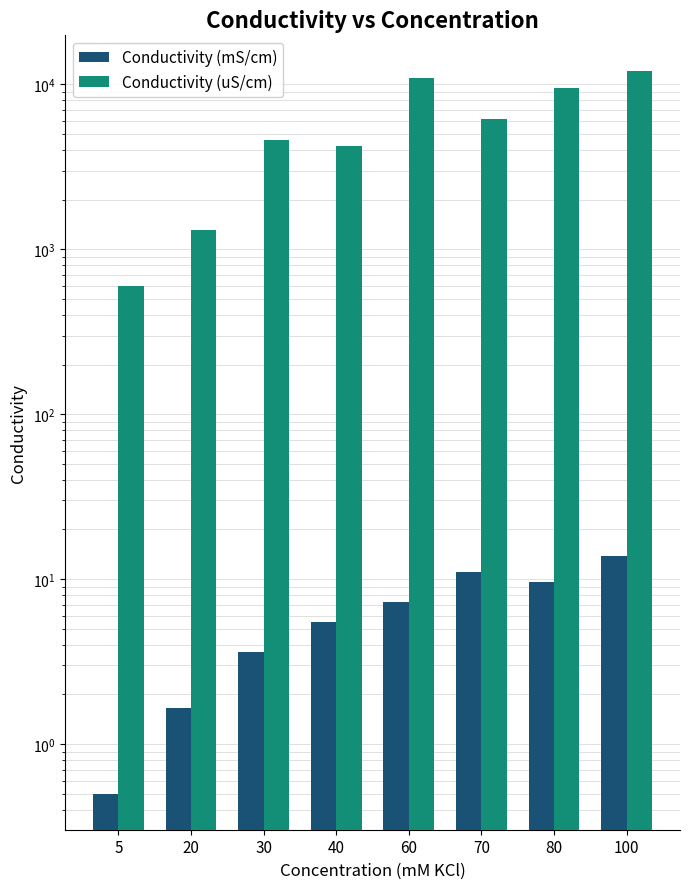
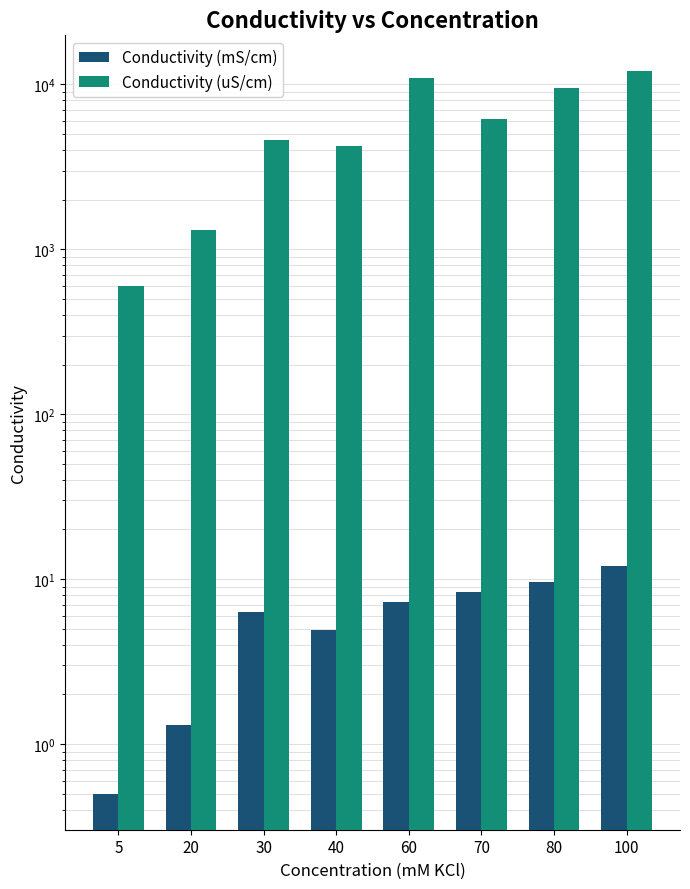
  {
    "Conductivity (mS/cm)": {
      "5": 0.5,
-     "20": 1.7,
-     "30": 3.6,
-     "40": 5.5,
+     "20": 1.3,
+     "30": 6.3,
+     "40": 4.9,
      "60": 7,
-     "70": 11,
+     "70": 8,
      "80": 10,
-     "100": 14
+     "100": 12
    },
    "Conductivity (uS/cm)": {
      "5": 600,
      "20": 1300,
      "30": 4600,
      "40": 4200,
      "60": 11000,
      "70": 6200,
      "80": 10000,
      "100": 12000
    }
  }
